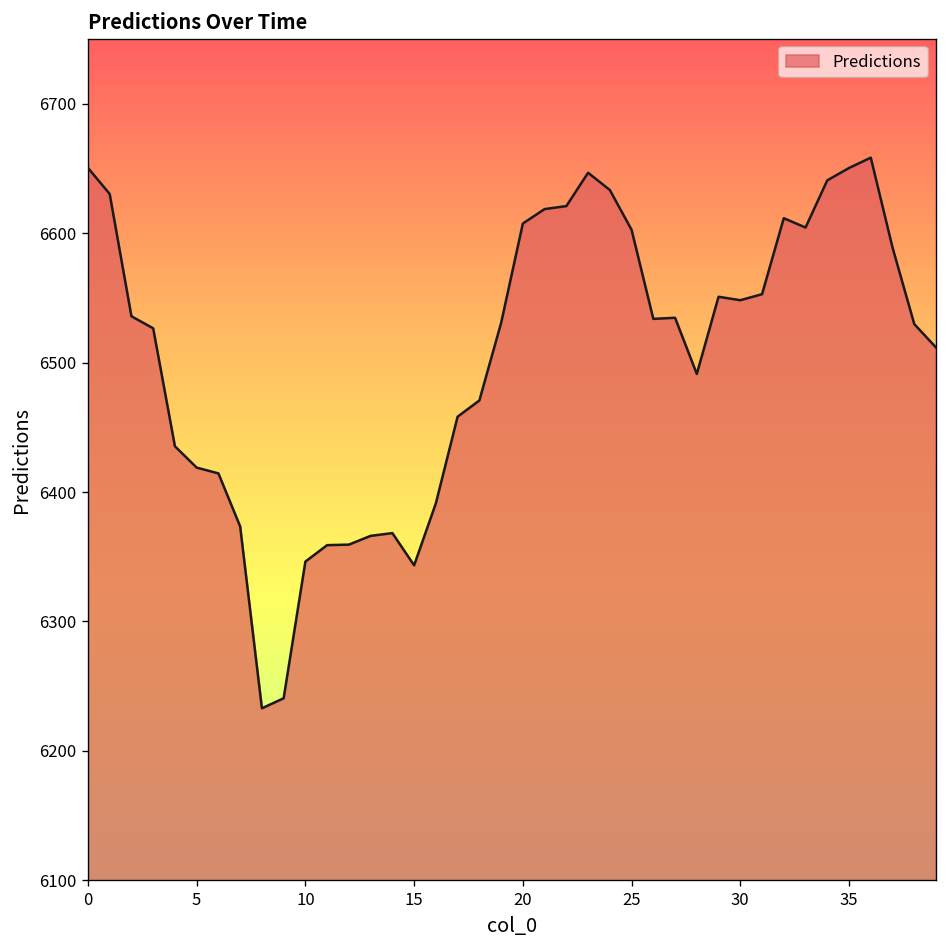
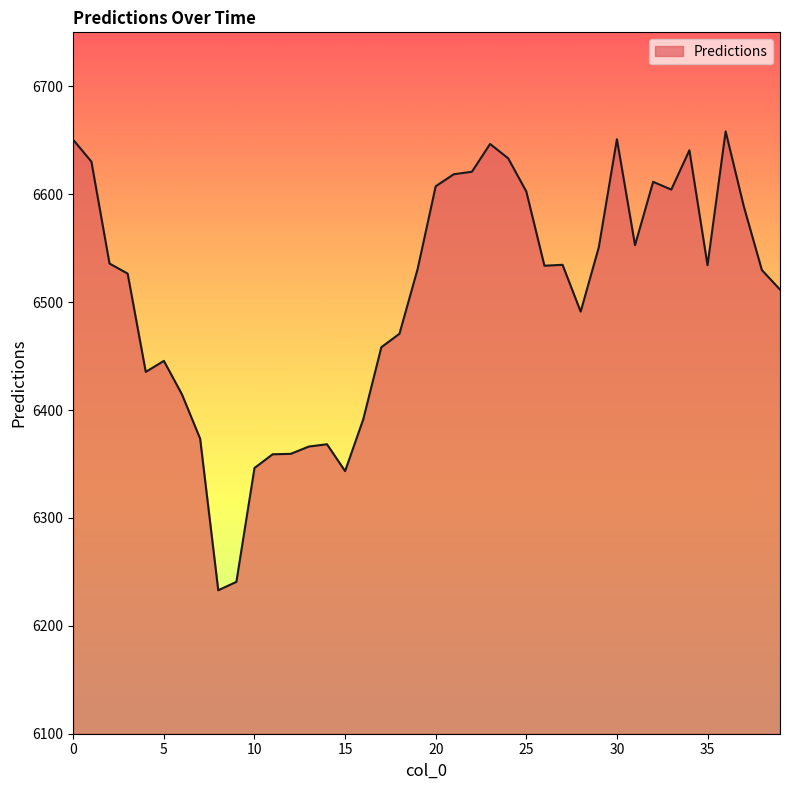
  {
    "0": 6650,
-   "5": 6419,
+   "5": 6446,
    "10": 6346,
    "15": 6343,
    "20": 6607,
    "25": 6603,
-   "30": 6548,
-   "35": 6650
+   "30": 6651,
+   "35": 6534
  }
